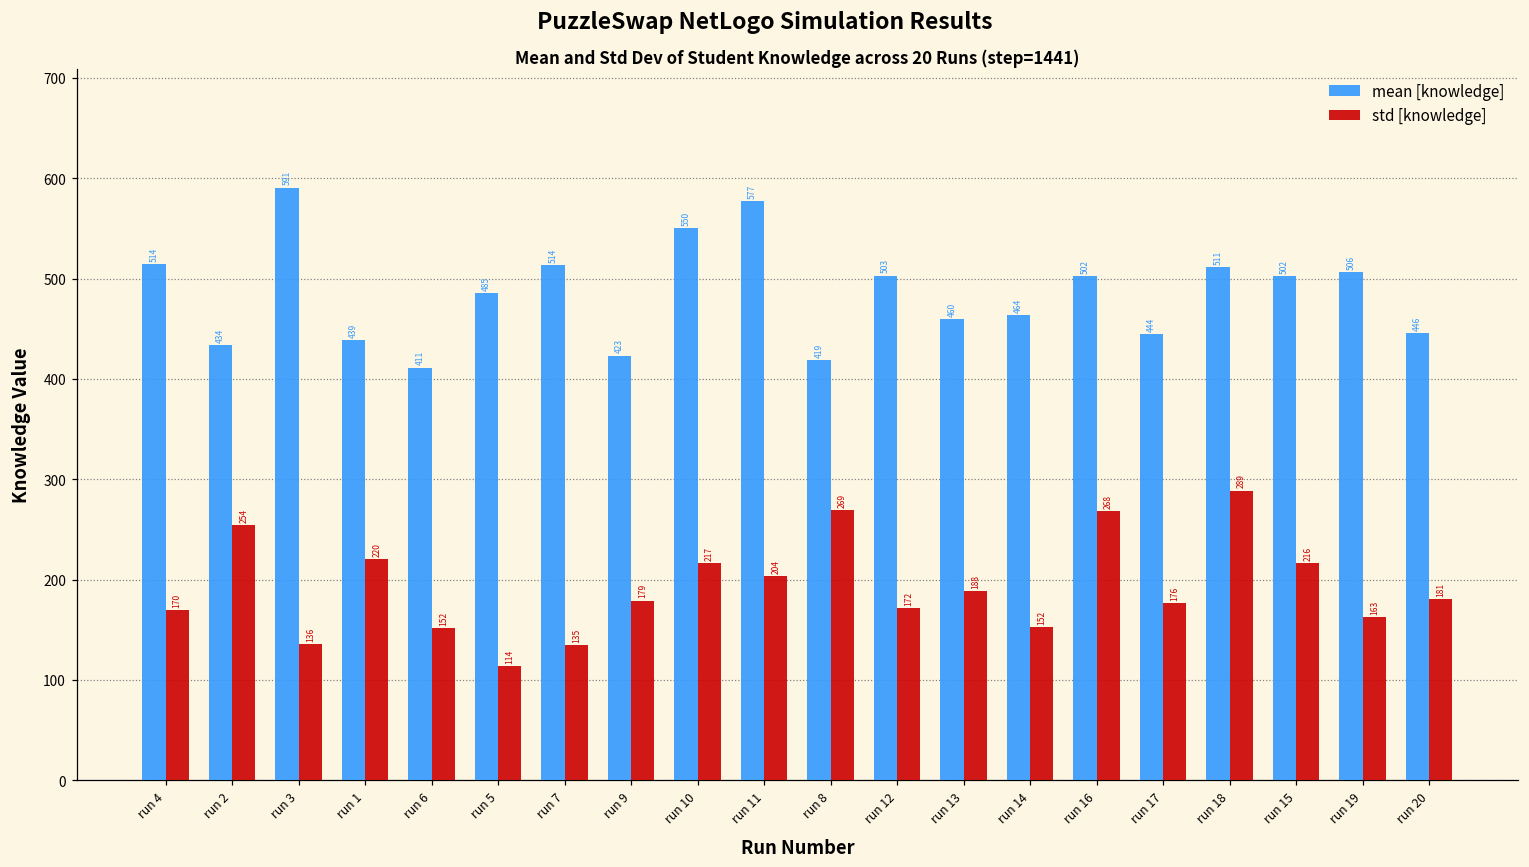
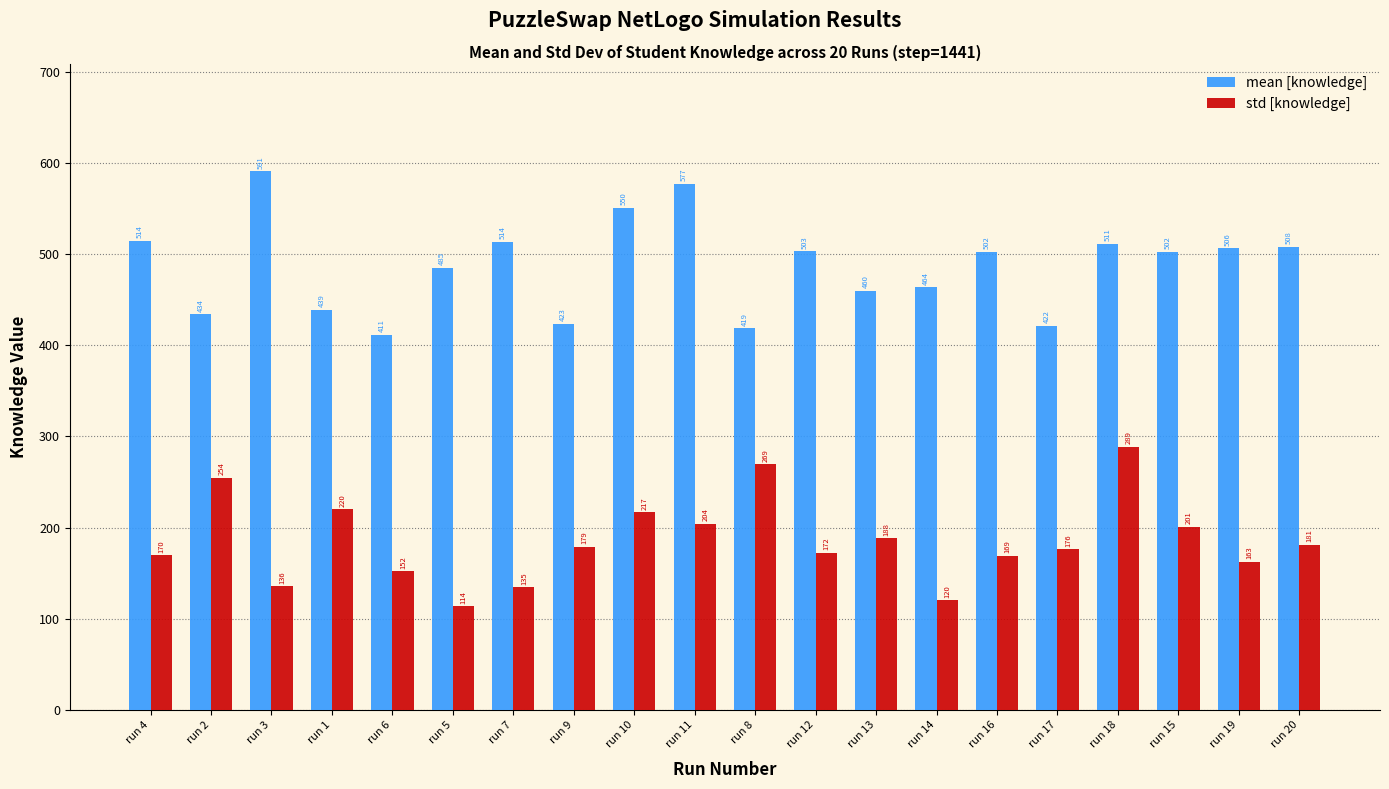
  {
    "mean [knowledge]": {
      "run 4": 514,
      "run 2": 434,
      "run 3": 591,
      "run 1": 439,
      "run 6": 411,
      "run 5": 485,
      "run 7": 514,
      "run 9": 423,
      "run 10": 550,
      "run 11": 577,
      "run 8": 419,
      "run 12": 503,
      "run 13": 460,
      "run 14": 464,
      "run 16": 502,
-     "run 17": 444,
+     "run 17": 422,
      "run 18": 511,
      "run 15": 502,
      "run 19": 506,
-     "run 20": 446
+     "run 20": 508
    },
    "std [knowledge]": {
      "run 4": 170,
      "run 2": 254,
      "run 3": 136,
      "run 1": 220,
      "run 6": 152,
      "run 5": 114,
      "run 7": 135,
      "run 9": 179,
      "run 10": 217,
      "run 11": 204,
      "run 8": 269,
      "run 12": 172,
      "run 13": 188,
-     "run 14": 152,
-     "run 16": 268,
+     "run 14": 120,
+     "run 16": 169,
      "run 17": 176,
      "run 18": 289,
-     "run 15": 216,
+     "run 15": 201,
      "run 19": 163,
      "run 20": 181
    }
  }
